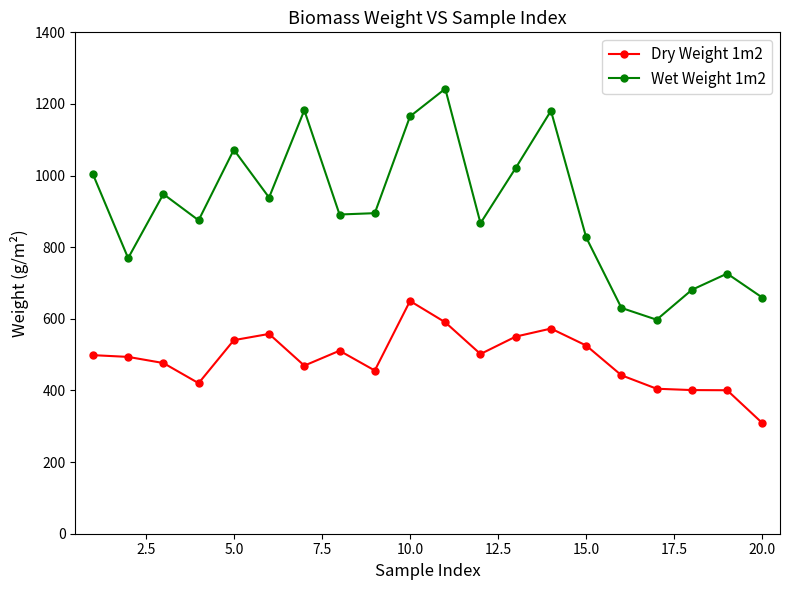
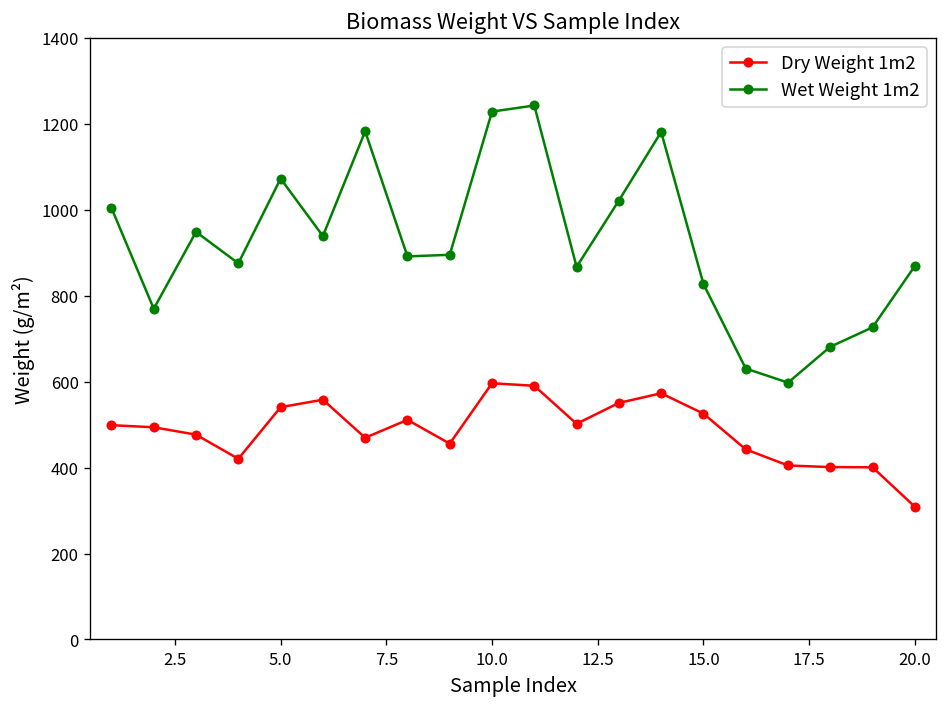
  {
    "Dry Weight 1m2": {
      "5.0": 540,
-     "10.0": 650,
+     "10.0": 600,
      "15.0": 530,
      "20.0": 310
    },
    "Wet Weight 1m2": {
      "5.0": 1070,
-     "10.0": 1170,
+     "10.0": 1230,
      "15.0": 830,
-     "20.0": 660
+     "20.0": 870
    }
  }
